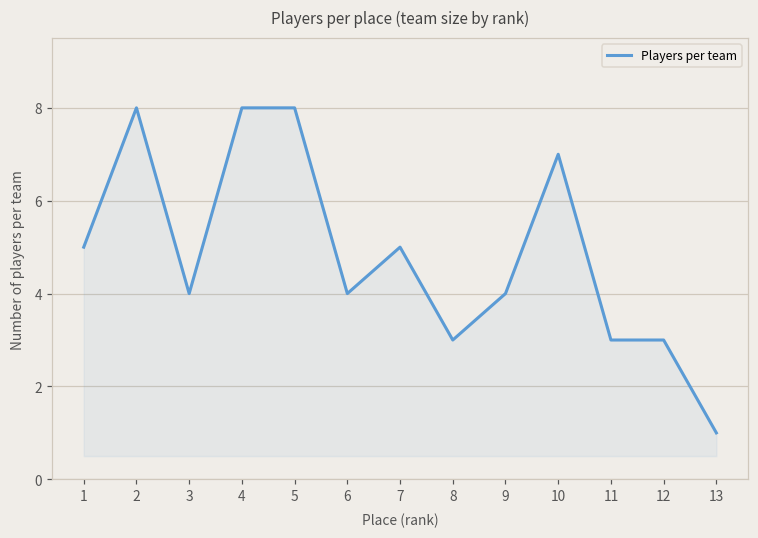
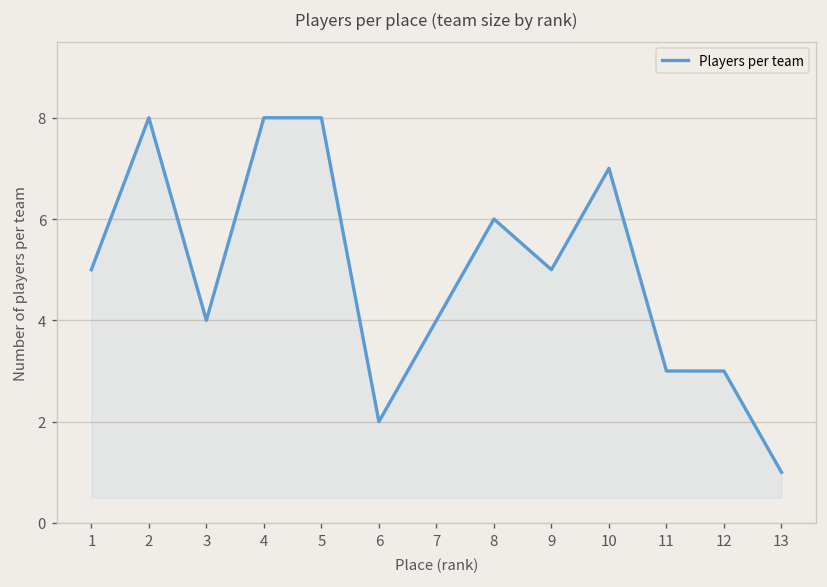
  {
    "1": 5,
    "2": 8,
    "3": 4,
    "4": 8,
    "5": 8,
-   "6": 4,
-   "7": 5,
-   "8": 3,
-   "9": 4,
+   "6": 2,
+   "7": 4,
+   "8": 6,
+   "9": 5,
    "10": 7,
    "11": 3,
    "12": 3,
    "13": 1
  }
